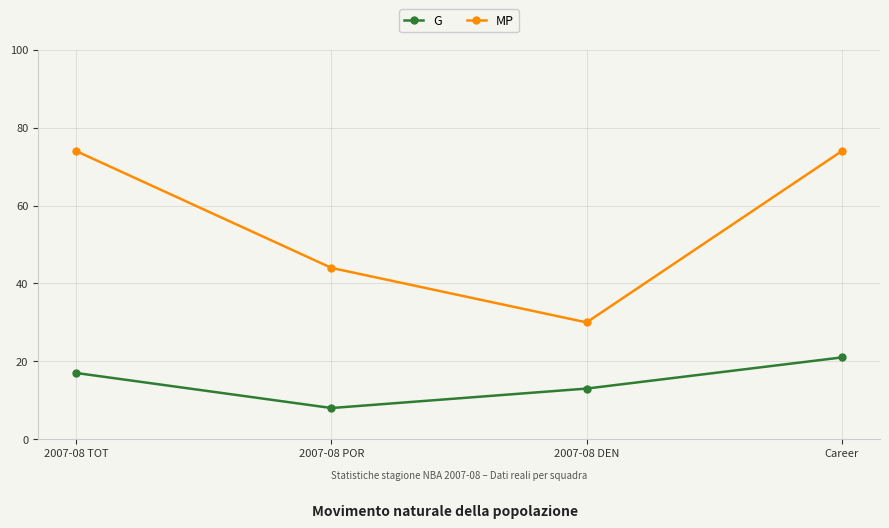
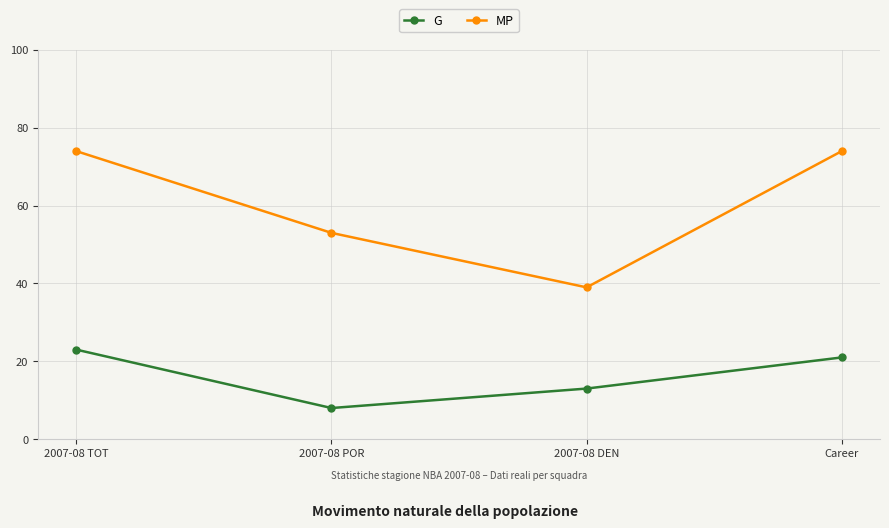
  {
    "G": {
-     "2007-08 TOT": 17,
+     "2007-08 TOT": 23,
      "2007-08 POR": 8,
      "2007-08 DEN": 13,
      "Career": 21
    },
    "MP": {
      "2007-08 TOT": 74,
-     "2007-08 POR": 44,
-     "2007-08 DEN": 30,
+     "2007-08 POR": 53,
+     "2007-08 DEN": 39,
      "Career": 74
    }
  }
